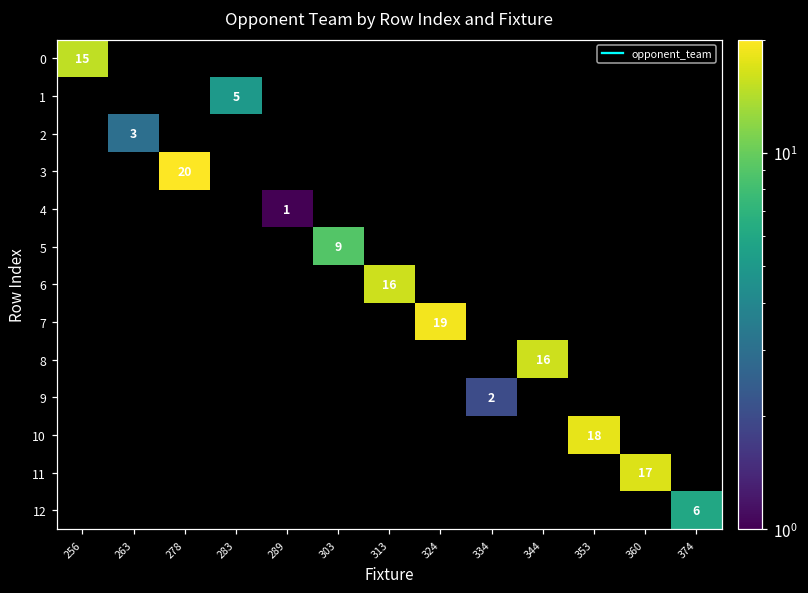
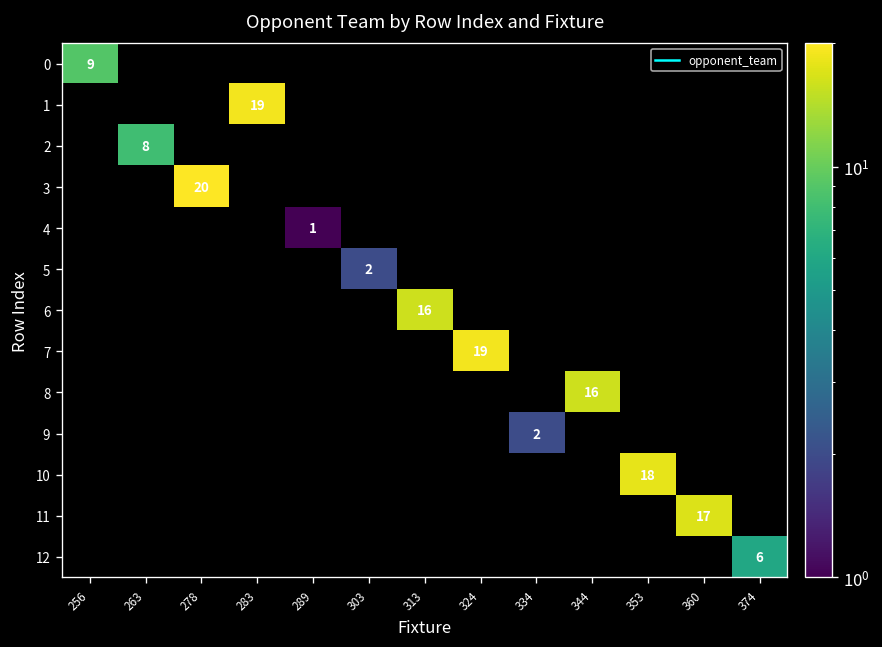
  {
    "0": {
-     "256": 15
+     "256": 9
    },
    "1": {
-     "283": 5
+     "283": 19
    },
    "2": {
-     "263": 3
+     "263": 8
    },
    "3": {
      "278": 20
    },
    "4": {
      "289": 1
    },
    "5": {
-     "303": 9
+     "303": 2
    },
    "6": {
      "313": 16
    },
    "7": {
      "324": 19
    },
    "8": {
      "344": 16
    },
    "9": {
      "334": 2
    },
    "10": {
      "353": 18
    },
    "11": {
      "360": 17
    },
    "12": {
      "374": 6
    }
  }
